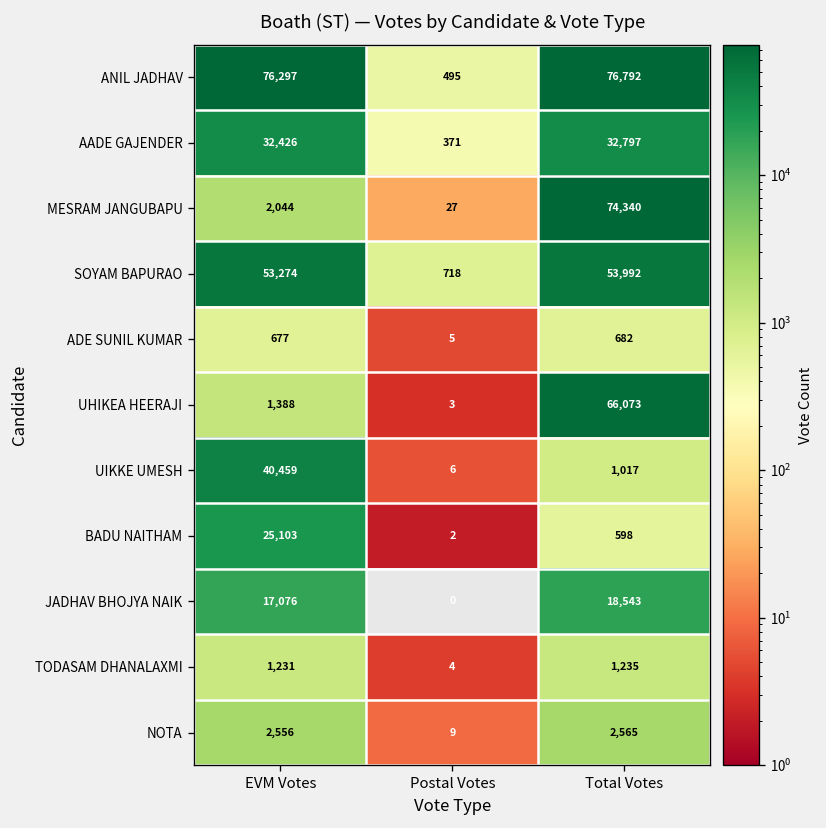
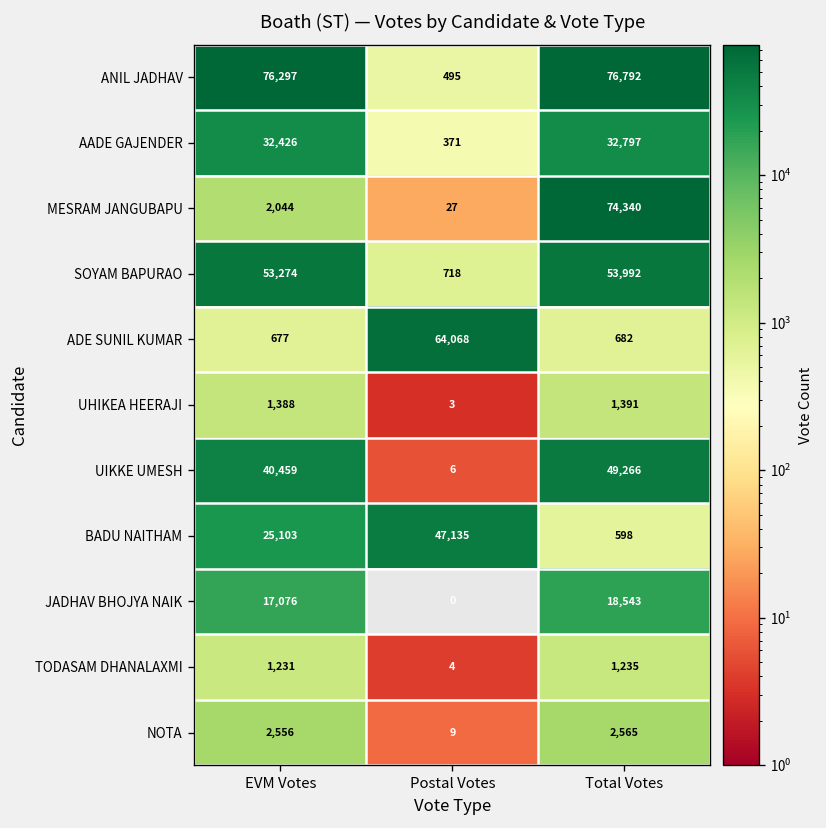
  {
    "ANIL JADHAV": {
      "EVM Votes": "76,297",
      "Postal Votes": "495",
      "Total Votes": "76,792"
    },
    "AADE GAJENDER": {
      "EVM Votes": "32,426",
      "Postal Votes": "371",
      "Total Votes": "32,797"
    },
    "MESRAM JANGUBAPU": {
      "EVM Votes": "2,044",
      "Postal Votes": "27",
      "Total Votes": "74,340"
    },
    "SOYAM BAPURAO": {
      "EVM Votes": "53,274",
      "Postal Votes": "718",
      "Total Votes": "53,992"
    },
    "ADE SUNIL KUMAR": {
      "EVM Votes": "677",
-     "Postal Votes": "5",
+     "Postal Votes": "64,068",
      "Total Votes": "682"
    },
    "UHIKEA HEERAJI": {
      "EVM Votes": "1,388",
      "Postal Votes": "3",
-     "Total Votes": "66,073"
+     "Total Votes": "1,391"
    },
    "UIKKE UMESH": {
      "EVM Votes": "40,459",
      "Postal Votes": "6",
-     "Total Votes": "1,017"
+     "Total Votes": "49,266"
    },
    "BADU NAITHAM": {
      "EVM Votes": "25,103",
-     "Postal Votes": "2",
+     "Postal Votes": "47,135",
      "Total Votes": "598"
    },
    "JADHAV BHOJYA NAIK": {
      "EVM Votes": "17,076",
      "Total Votes": "18,543"
    },
    "TODASAM DHANALAXMI": {
      "EVM Votes": "1,231",
      "Postal Votes": "4",
      "Total Votes": "1,235"
    },
    "NOTA": {
      "EVM Votes": "2,556",
      "Postal Votes": "9",
      "Total Votes": "2,565"
    }
  }
